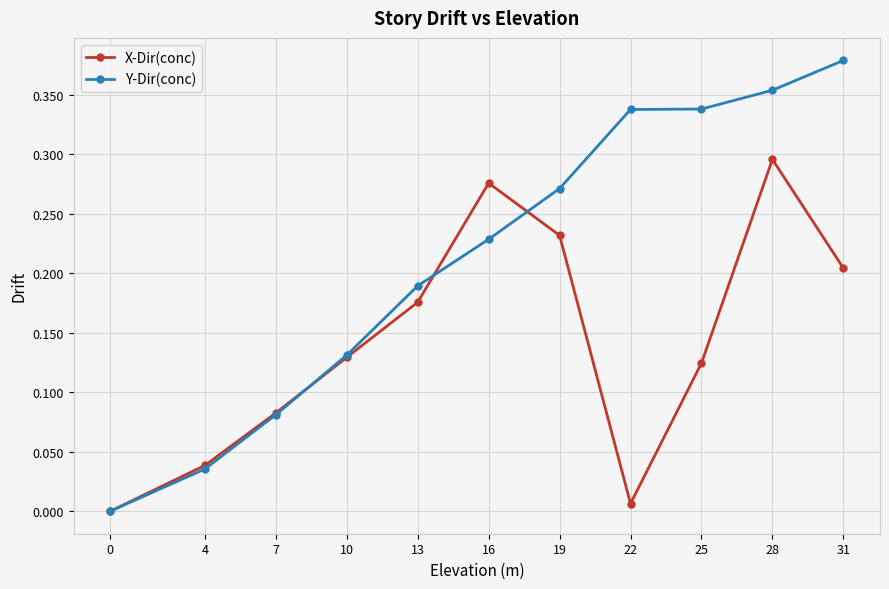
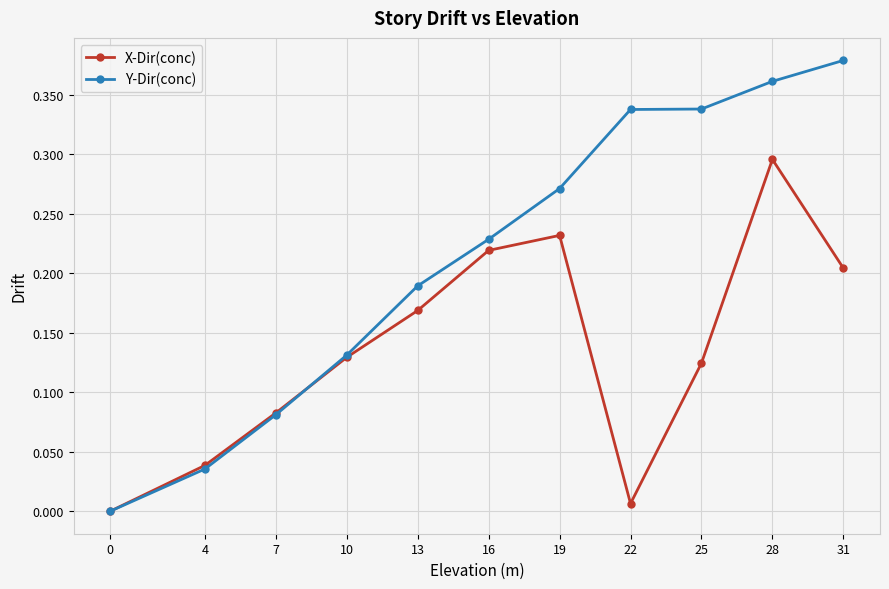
  {
    "X-Dir(conc)": {
      "4": 0.038,
-     "13": 0.176,
-     "16": 0.276,
+     "13": 0.169,
+     "16": 0.219,
      "19": 0.232,
      "22": 0.006,
      "25": 0.124,
      "28": 0.296,
      "31": 0.204
    },
    "Y-Dir(conc)": {
      "4": 0.035,
      "13": 0.189,
      "16": 0.229,
      "19": 0.271,
      "22": 0.338,
      "25": 0.338,
-     "28": 0.354,
+     "28": 0.361,
      "31": 0.379
    }
  }
